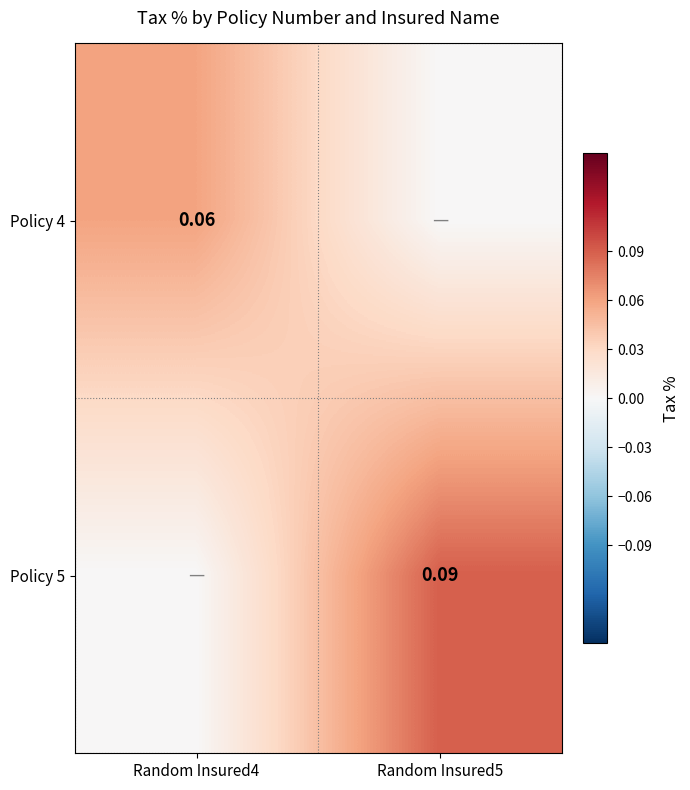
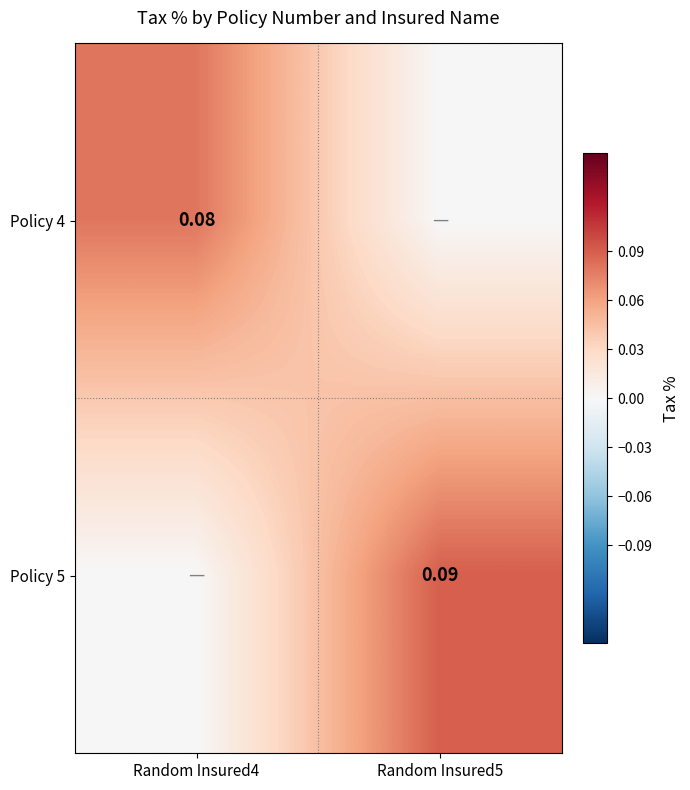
  {
    "Policy 4": {
-     "Random Insured4": 0.06
+     "Random Insured4": 0.08
    },
    "Policy 5": {
      "Random Insured5": 0.09
    }
  }
